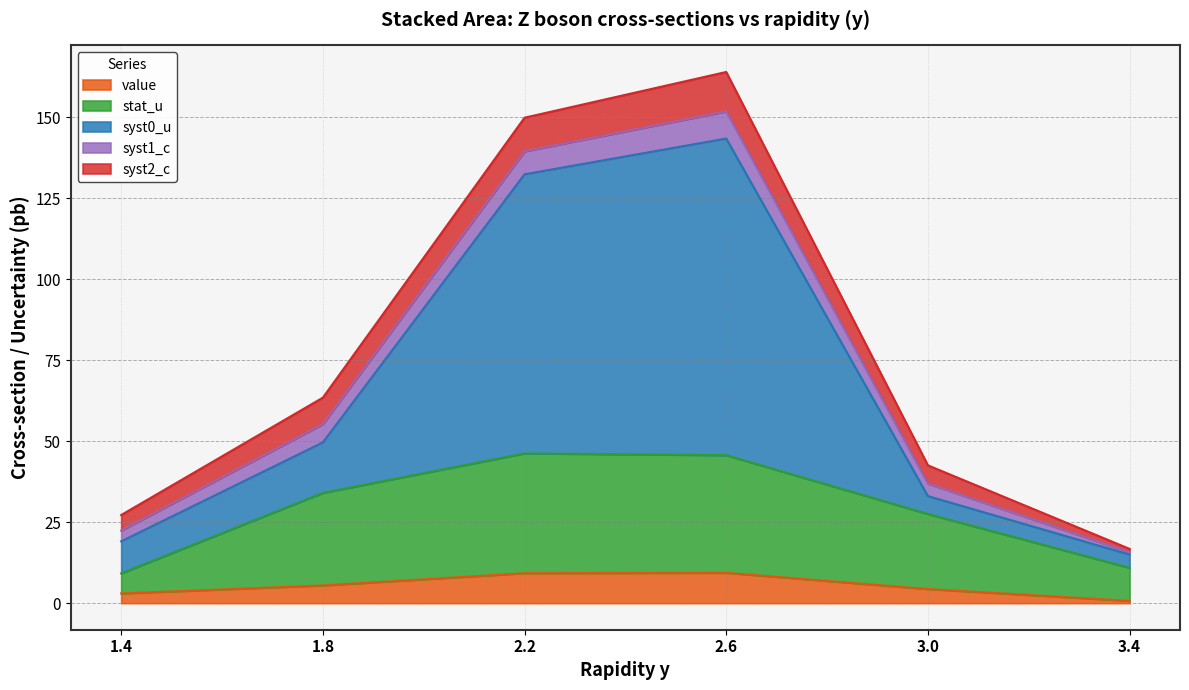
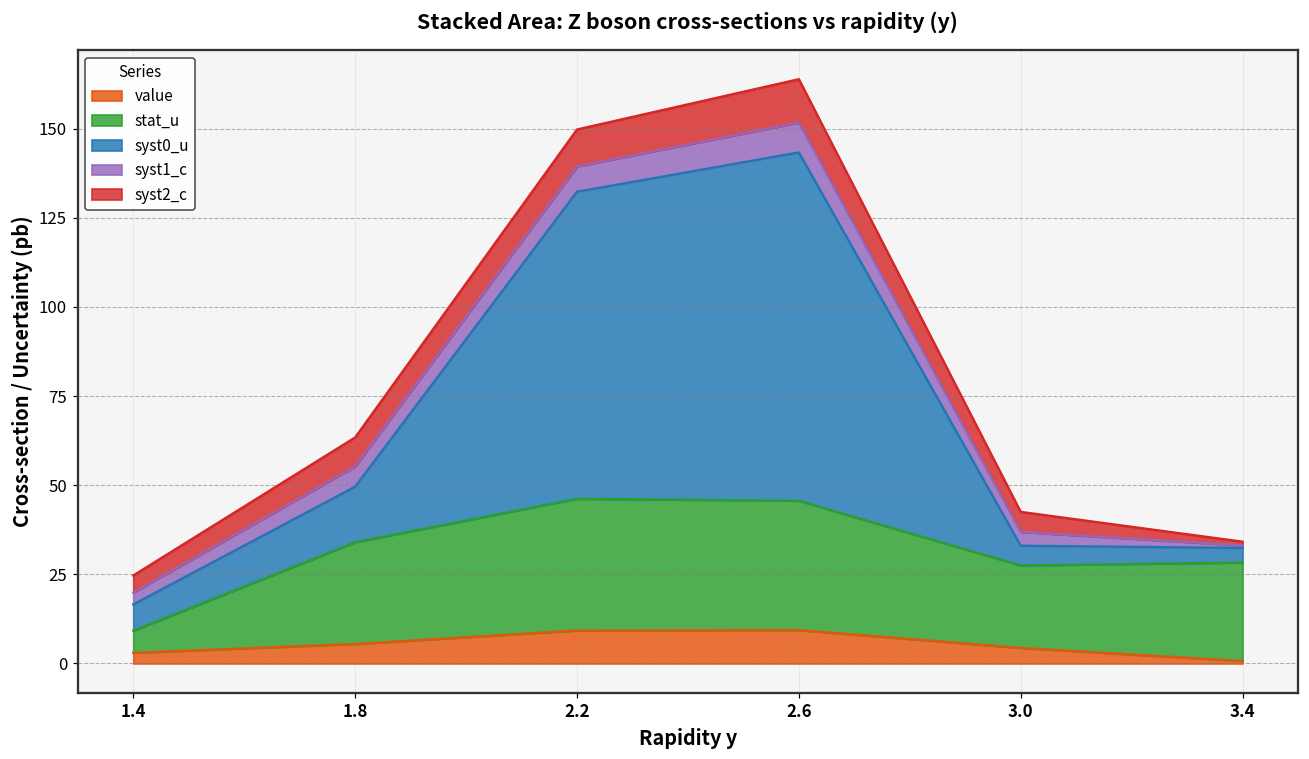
  {
    "stat_u": {
      "1.4": 6,
      "1.8": 29,
      "2.2": 37,
      "2.6": 36,
      "3.0": 23,
-     "3.4": 10
+     "3.4": 28
    },
    "syst0_u": {
-     "1.4": 10,
+     "1.4": 7,
      "1.8": 16,
      "2.2": 86,
      "2.6": 98,
      "3.0": 6
    },
    "syst1_c": {
      "1.4": 3,
      "1.8": 6,
      "2.2": 7,
      "2.6": 8,
      "3.0": 4
    }
  }
